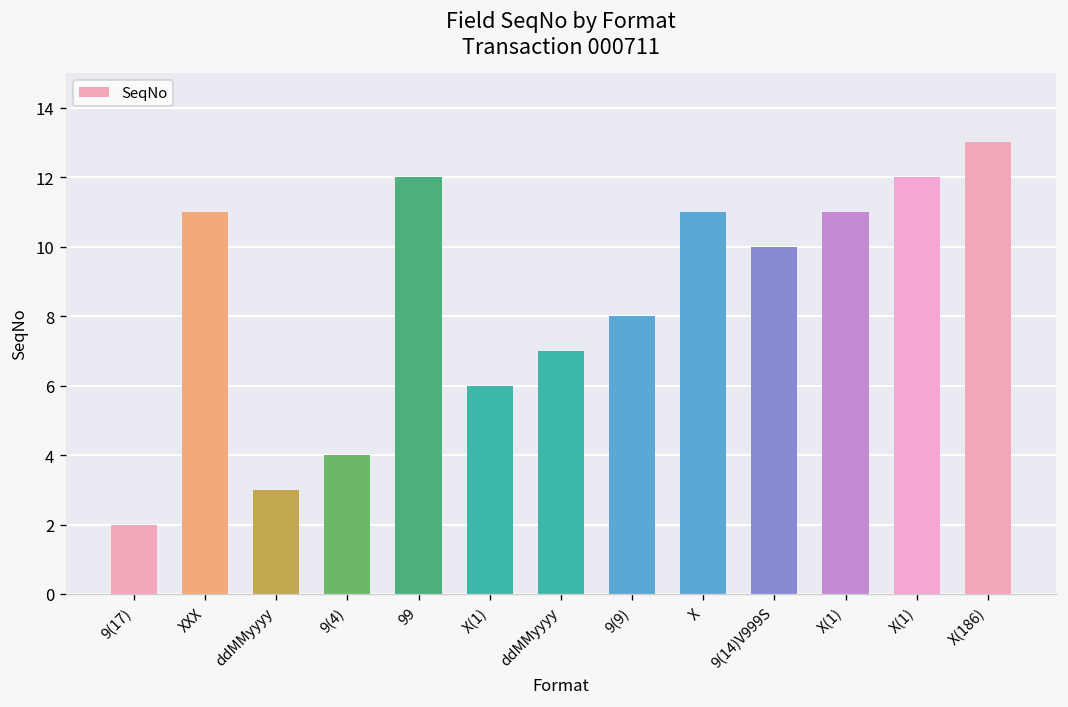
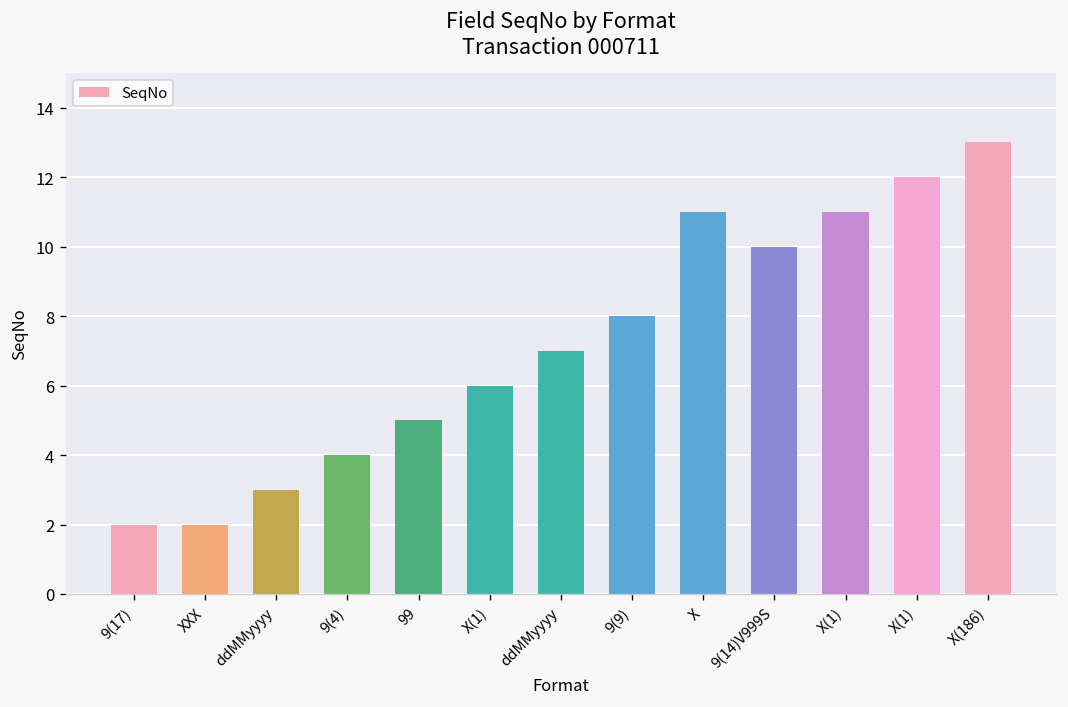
  {
    "9(17)": 2,
-   "XXX": 11,
+   "XXX": 2,
    "9(4)": 4,
-   "99": 12,
+   "99": 5,
    "9(9)": 8,
    "X": 11,
    "9(14)V999S": 10,
    "X(186)": 13
  }
